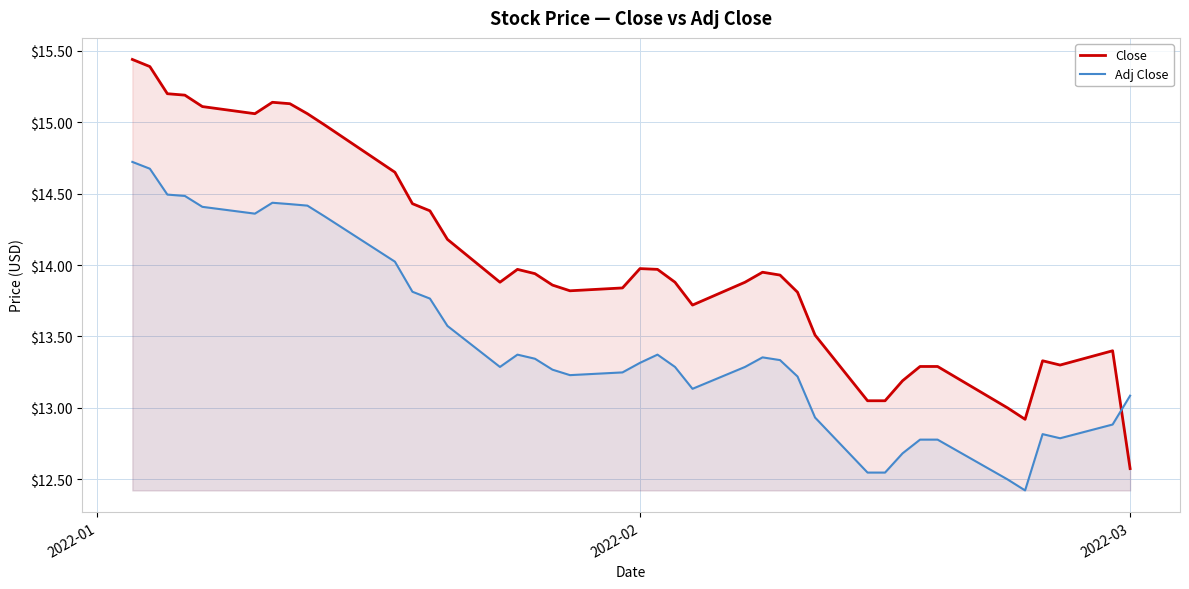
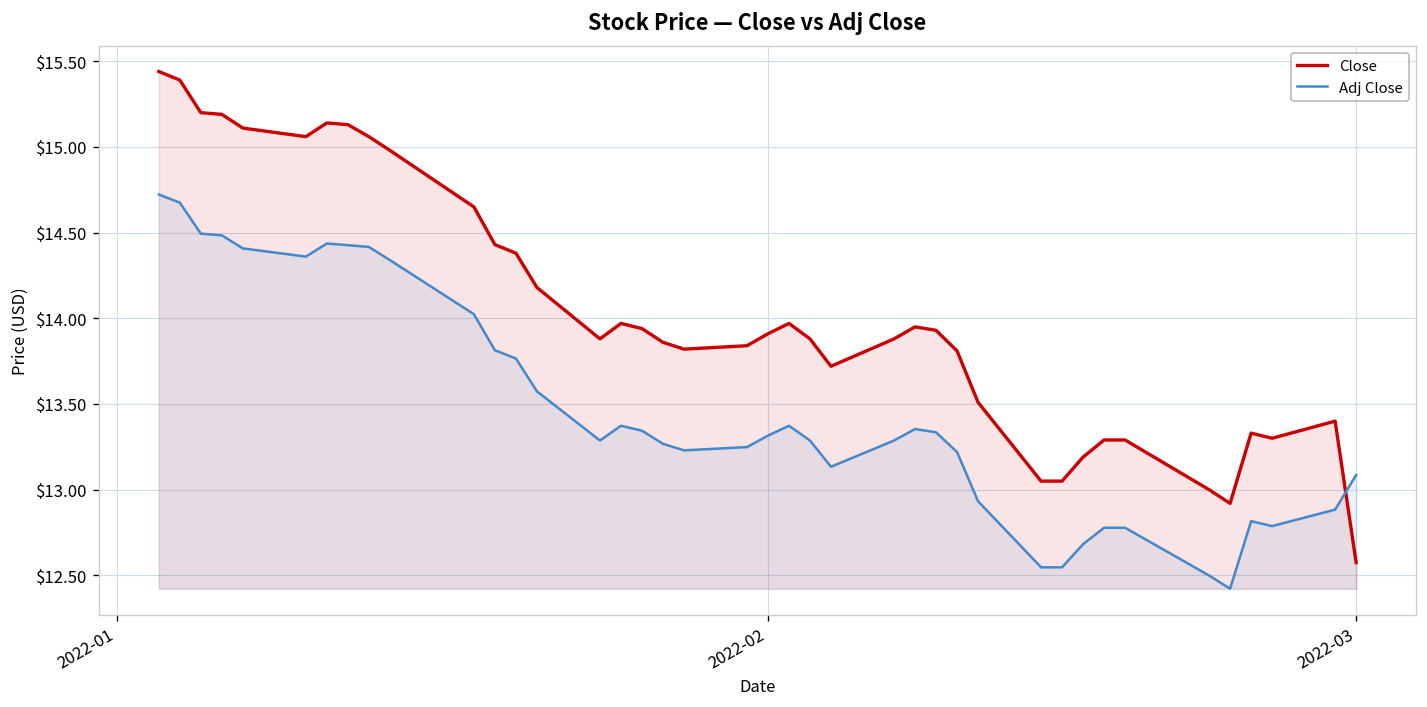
  {
    "Close": {
-     "2022-02": "$13.98",
+     "2022-02": "$13.91",
      "2022-03": "$12.57"
    },
    "Adj Close": {
      "2022-02": "$13.32",
      "2022-03": "$13.09"
    }
  }
